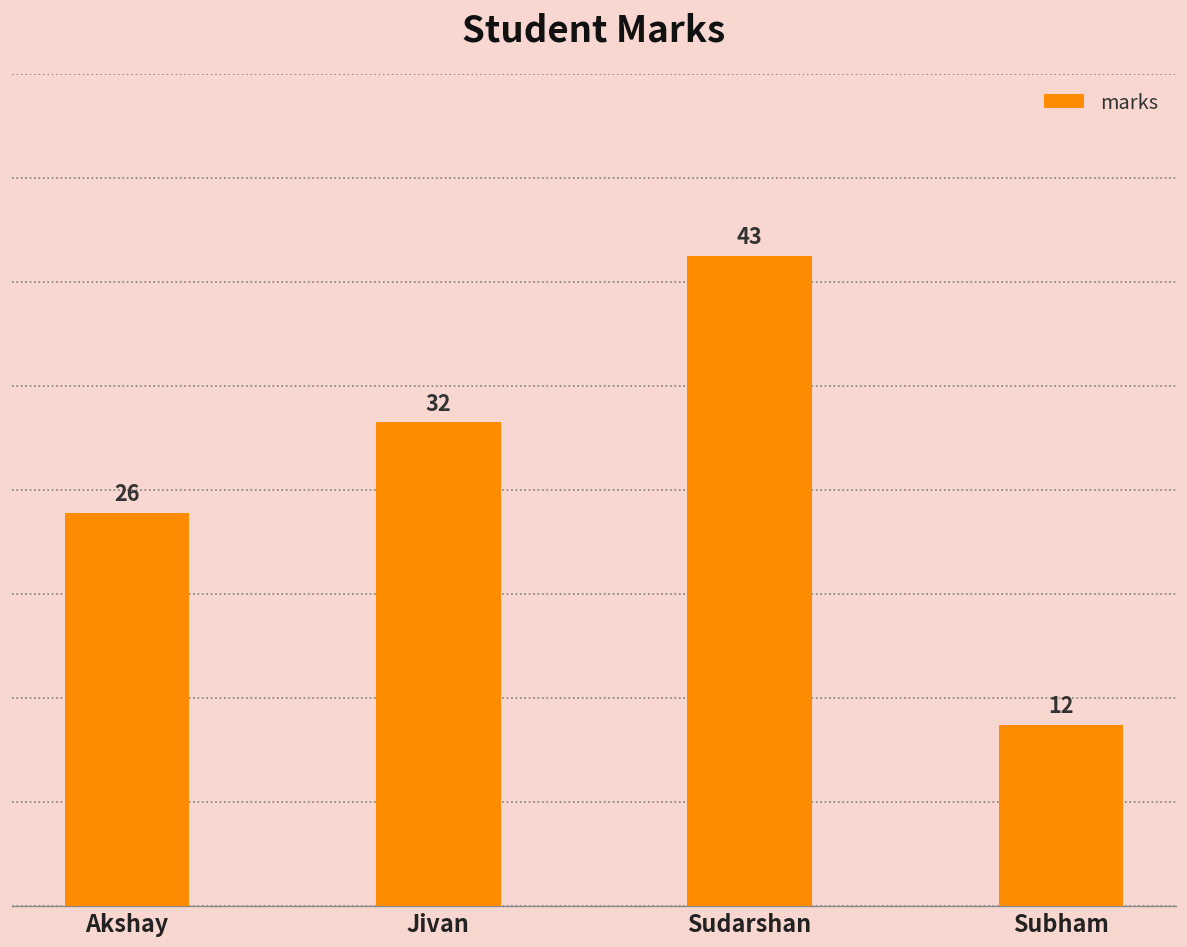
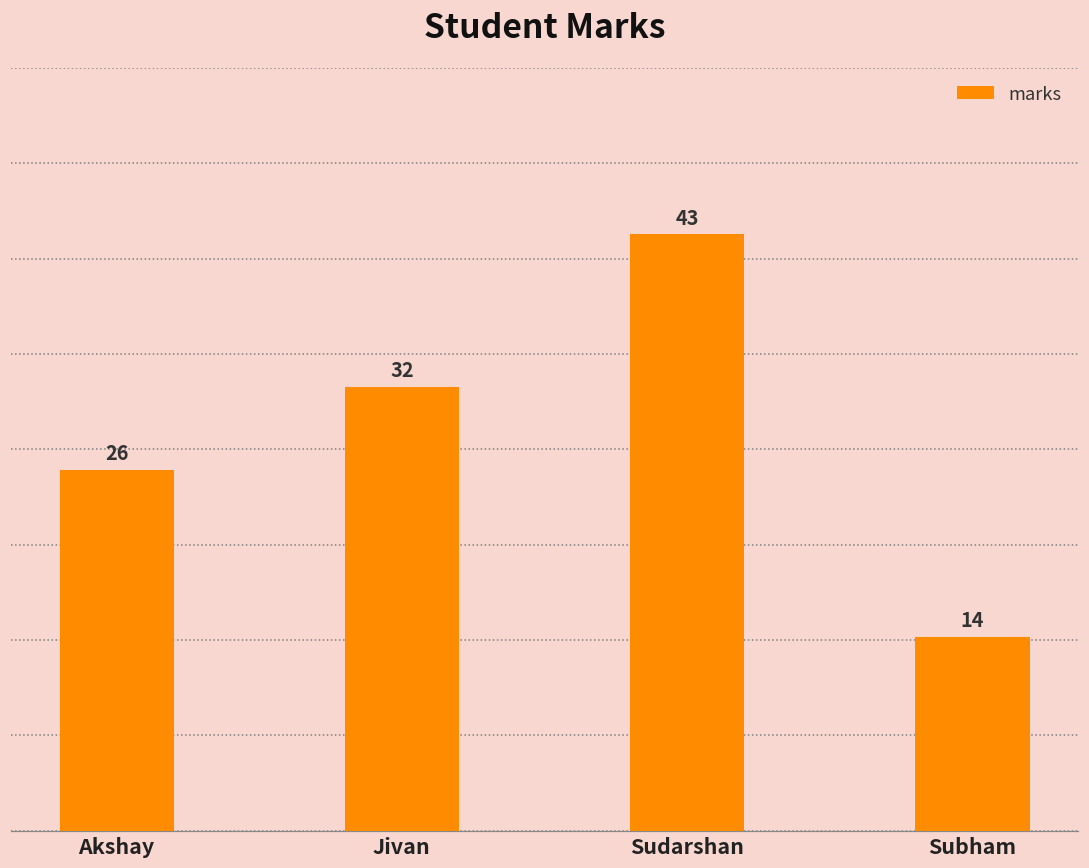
  {
    "Akshay": 26,
    "Jivan": 32,
    "Sudarshan": 43,
-   "Subham": 12
+   "Subham": 14
  }
